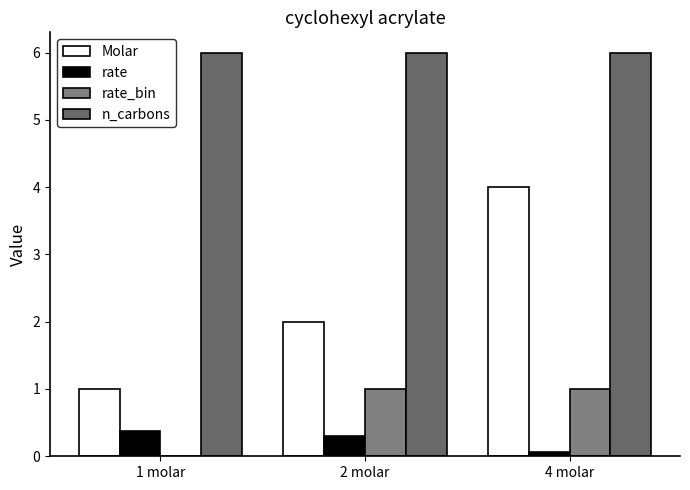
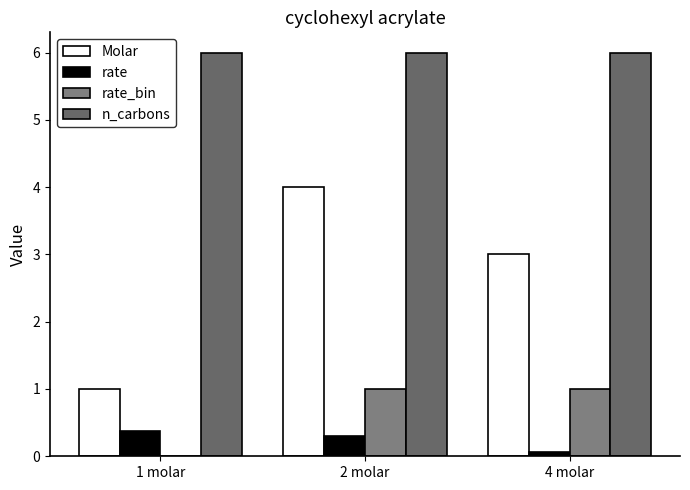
  {
    "Molar": {
      "1 molar": 1,
-     "2 molar": 2,
-     "4 molar": 4
+     "2 molar": 4,
+     "4 molar": 3
    },
    "rate": {
      "1 molar": 0.4,
      "2 molar": 0.3,
      "4 molar": 0.1
    }
  }
